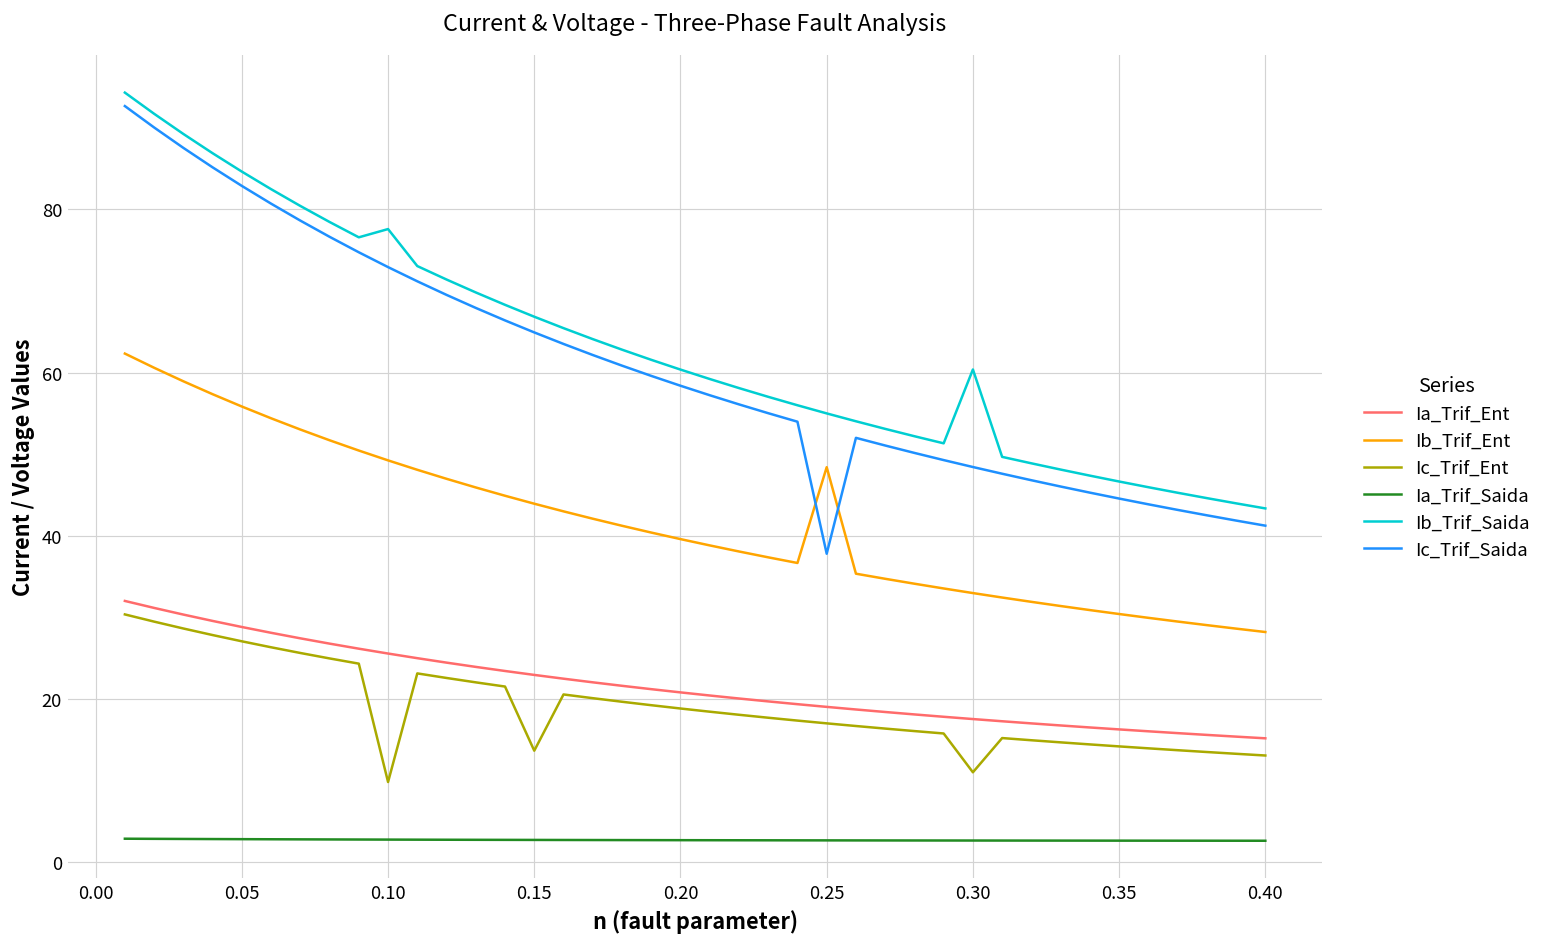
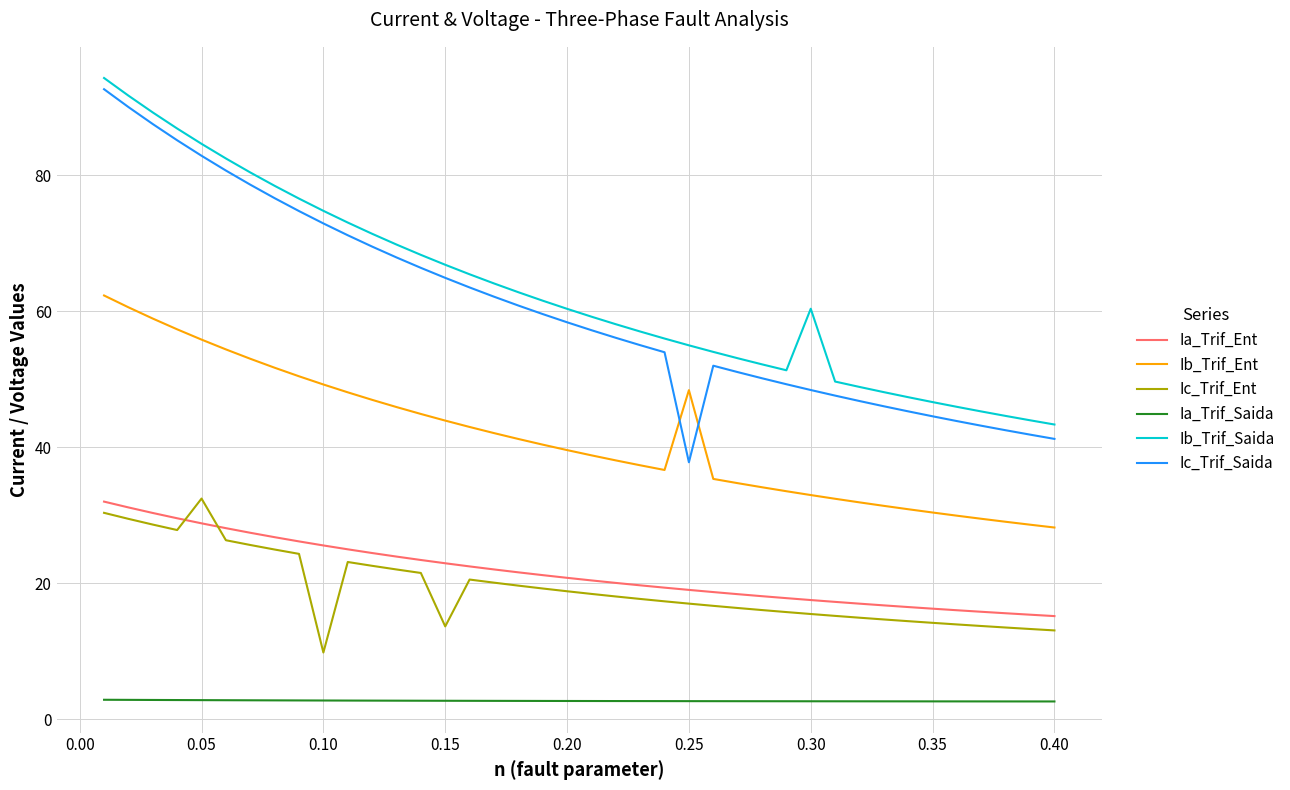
  {
    "Ia_Trif_Ent": {
      "0.05": 29,
      "0.10": 26,
      "0.15": 23,
      "0.20": 21,
      "0.25": 19,
      "0.30": 18,
      "0.35": 16,
      "0.40": 15
    },
    "Ib_Trif_Ent": {
      "0.05": 56,
      "0.10": 49,
      "0.15": 44,
      "0.20": 40,
      "0.25": 48,
      "0.30": 33,
      "0.35": 30,
      "0.40": 28
    },
    "Ic_Trif_Ent": {
-     "0.05": 27,
+     "0.05": 32,
      "0.10": 10,
      "0.15": 14,
      "0.20": 19,
      "0.25": 17,
-     "0.30": 11,
+     "0.30": 15,
      "0.35": 14,
      "0.40": 13
    },
    "Ia_Trif_Saida": {
      "0.05": 3,
      "0.10": 3,
      "0.15": 3,
      "0.20": 3,
      "0.25": 3,
      "0.30": 3,
      "0.35": 3,
      "0.40": 3
    },
    "Ib_Trif_Saida": {
      "0.05": 85,
-     "0.10": 78,
+     "0.10": 75,
      "0.15": 67,
      "0.20": 60,
      "0.25": 55,
      "0.30": 60,
      "0.35": 47,
      "0.40": 43
    },
    "Ic_Trif_Saida": {
      "0.05": 83,
      "0.10": 73,
      "0.15": 65,
      "0.20": 58,
      "0.25": 38,
      "0.30": 48,
      "0.35": 45,
      "0.40": 41
    }
  }
